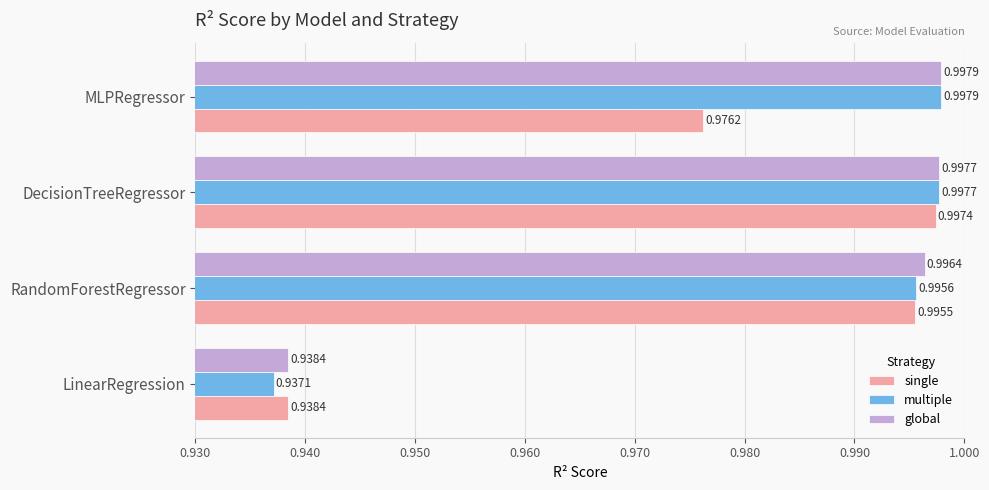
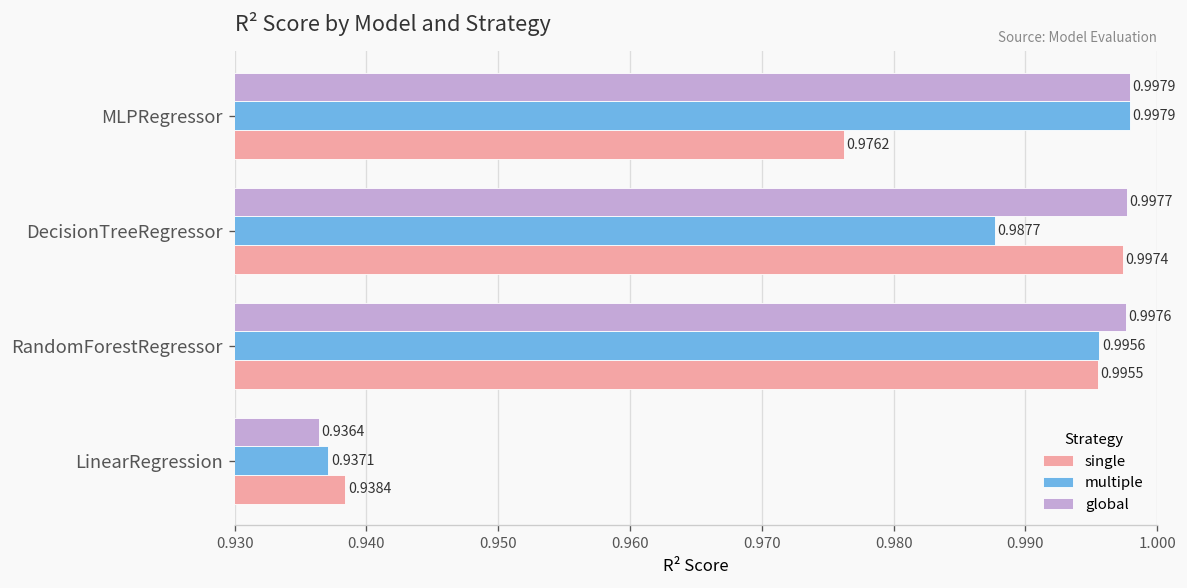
  {
    "single": {
      "MLPRegressor": 0.9762,
      "DecisionTreeRegressor": 0.9974,
      "RandomForestRegressor": 0.9955,
      "LinearRegression": 0.9384
    },
    "multiple": {
      "MLPRegressor": 0.9979,
-     "DecisionTreeRegressor": 0.9977,
+     "DecisionTreeRegressor": 0.9877,
      "RandomForestRegressor": 0.9956,
      "LinearRegression": 0.9371
    },
    "global": {
      "MLPRegressor": 0.9979,
      "DecisionTreeRegressor": 0.9977,
-     "RandomForestRegressor": 0.9964,
-     "LinearRegression": 0.9384
+     "RandomForestRegressor": 0.9976,
+     "LinearRegression": 0.9364
    }
  }
